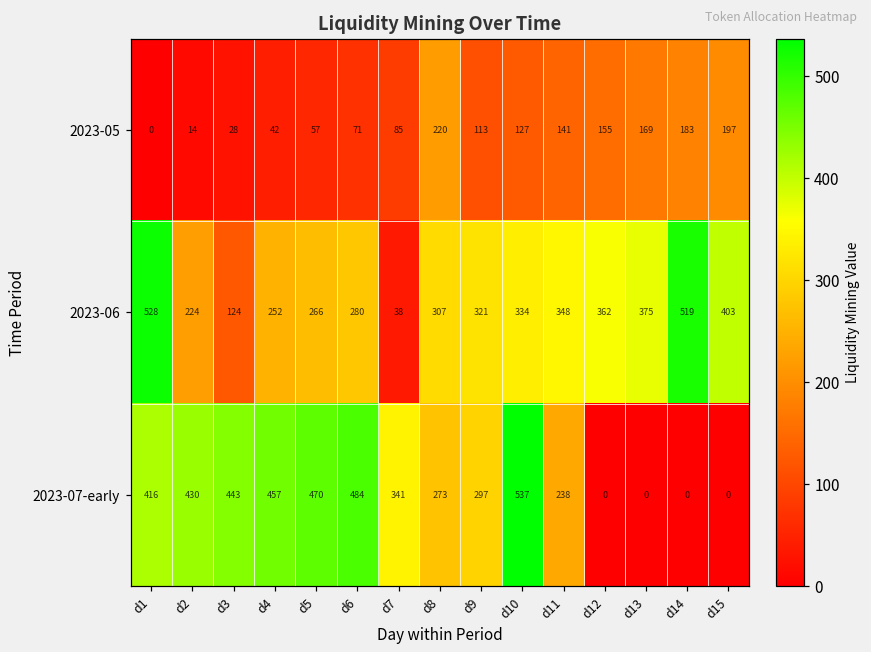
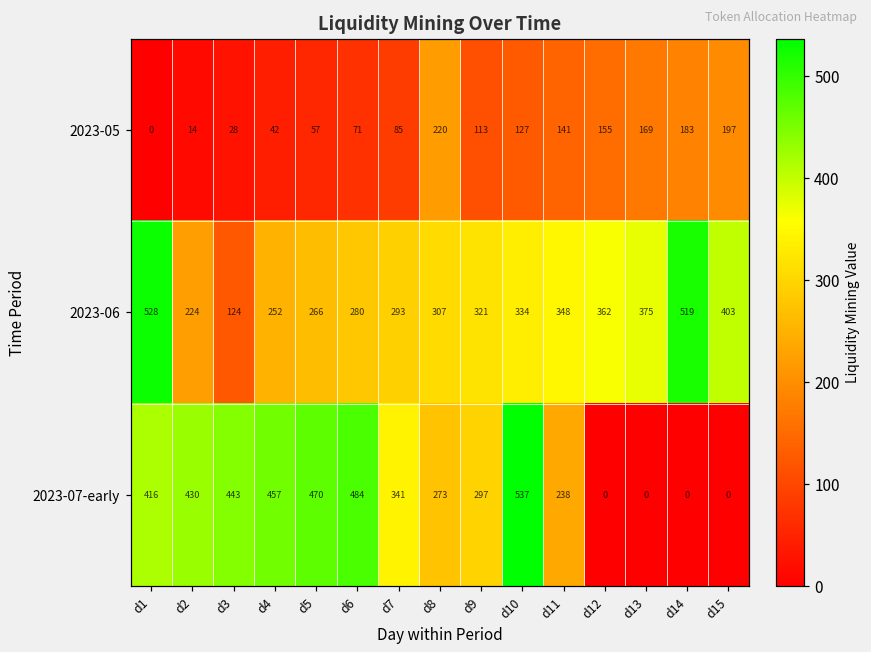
  {
    "2023-05": {
      "d1": 0,
      "d2": 14,
      "d3": 28,
      "d4": 42,
      "d5": 57,
      "d6": 71,
      "d7": 85,
      "d8": 220,
      "d9": 113,
      "d10": 127,
      "d11": 141,
      "d12": 155,
      "d13": 169,
      "d14": 183,
      "d15": 197
    },
    "2023-06": {
      "d1": 528,
      "d2": 224,
      "d3": 124,
      "d4": 252,
      "d5": 266,
      "d6": 280,
-     "d7": 38,
+     "d7": 293,
      "d8": 307,
      "d9": 321,
      "d10": 334,
      "d11": 348,
      "d12": 362,
      "d13": 375,
      "d14": 519,
      "d15": 403
    },
    "2023-07-early": {
      "d1": 416,
      "d2": 430,
      "d3": 443,
      "d4": 457,
      "d5": 470,
      "d6": 484,
      "d7": 341,
      "d8": 273,
      "d9": 297,
      "d10": 537,
      "d11": 238,
      "d12": 0,
      "d13": 0,
      "d14": 0,
      "d15": 0
    }
  }
